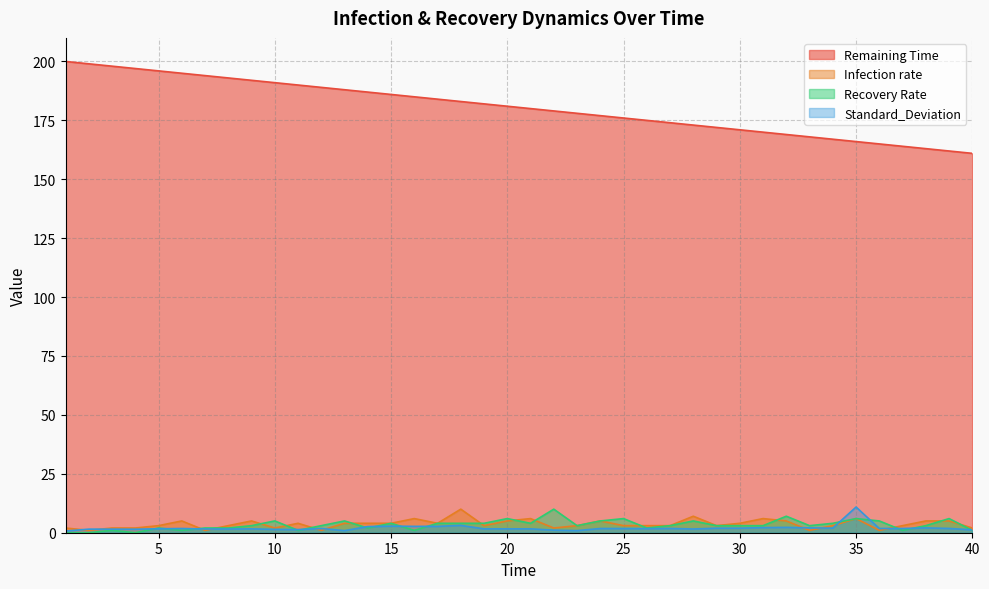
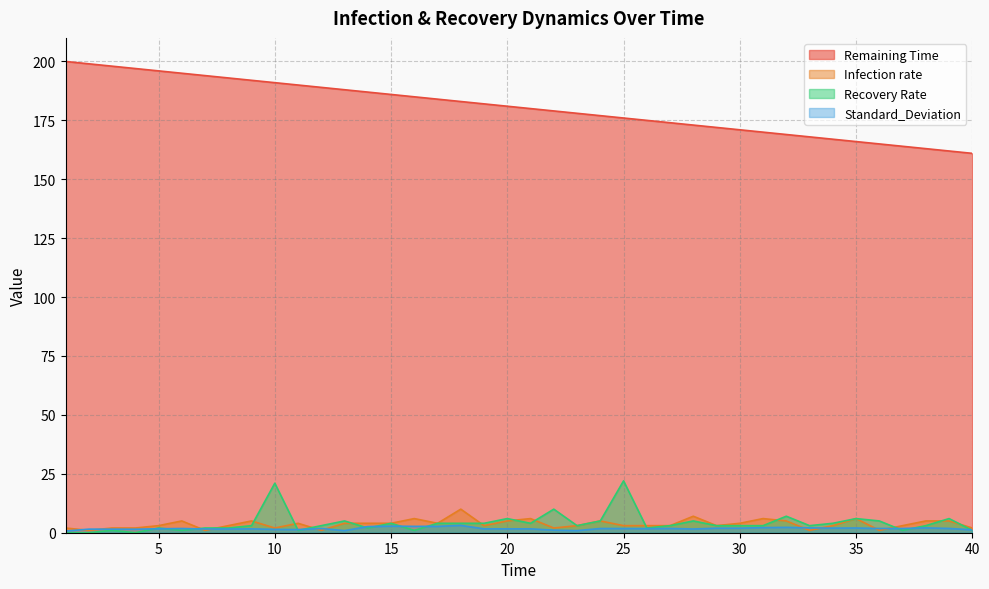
  {
    "Recovery Rate": {
-     "10": 5,
-     "25": 6
+     "10": 21,
+     "25": 22
    },
    "Standard_Deviation": {
      "15": 3,
      "20": 2,
      "25": 2,
-     "35": 11
+     "35": 2
    }
  }
